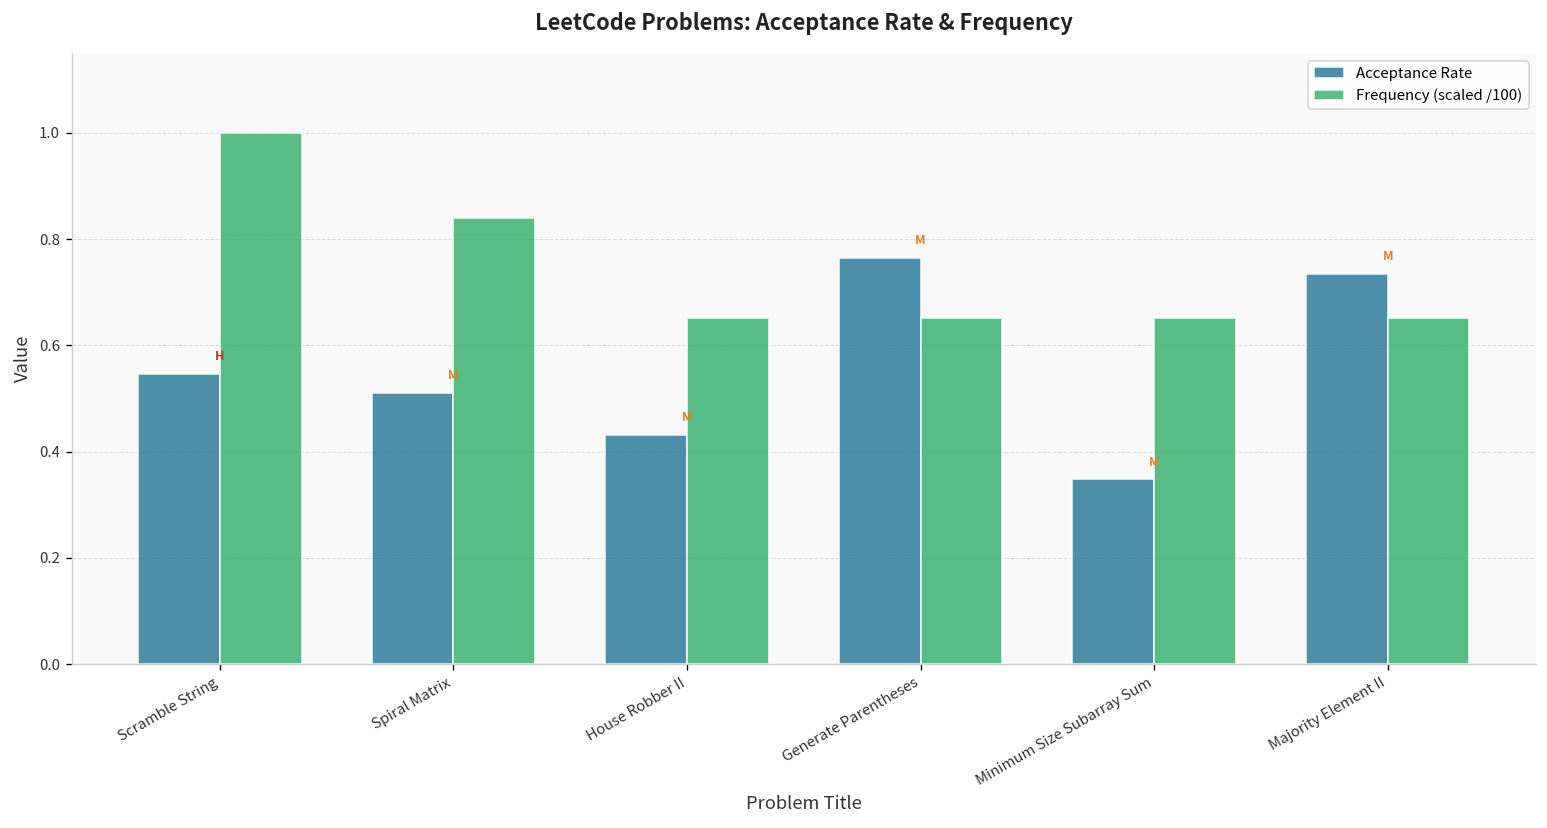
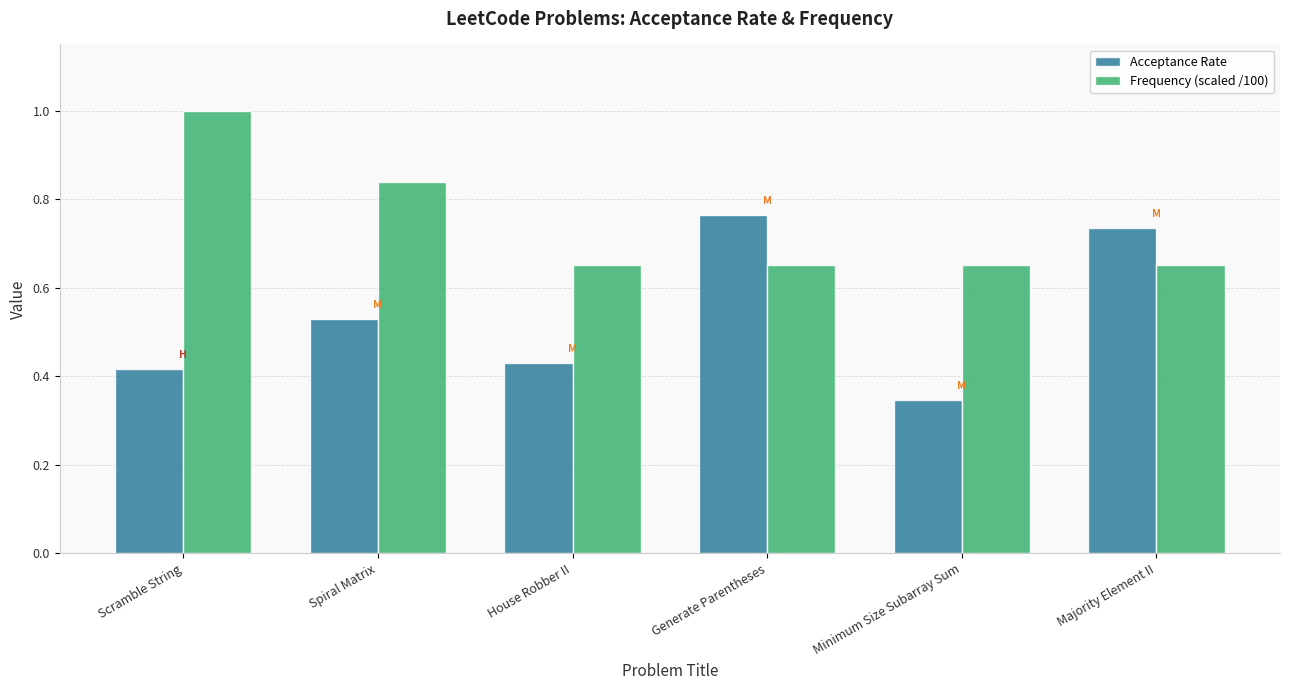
  {
    "Acceptance Rate": {
-     "Scramble String": 0.55,
-     "Spiral Matrix": 0.51,
+     "Scramble String": 0.42,
+     "Spiral Matrix": 0.53,
      "House Robber II": 0.43,
      "Generate Parentheses": 0.77,
      "Minimum Size Subarray Sum": 0.35,
      "Majority Element II": 0.73
    },
    "Frequency (scaled /100)": {
      "Scramble String": 1.00,
      "Spiral Matrix": 0.84,
      "House Robber II": 0.65,
      "Generate Parentheses": 0.65,
      "Minimum Size Subarray Sum": 0.65,
      "Majority Element II": 0.65
    }
  }
